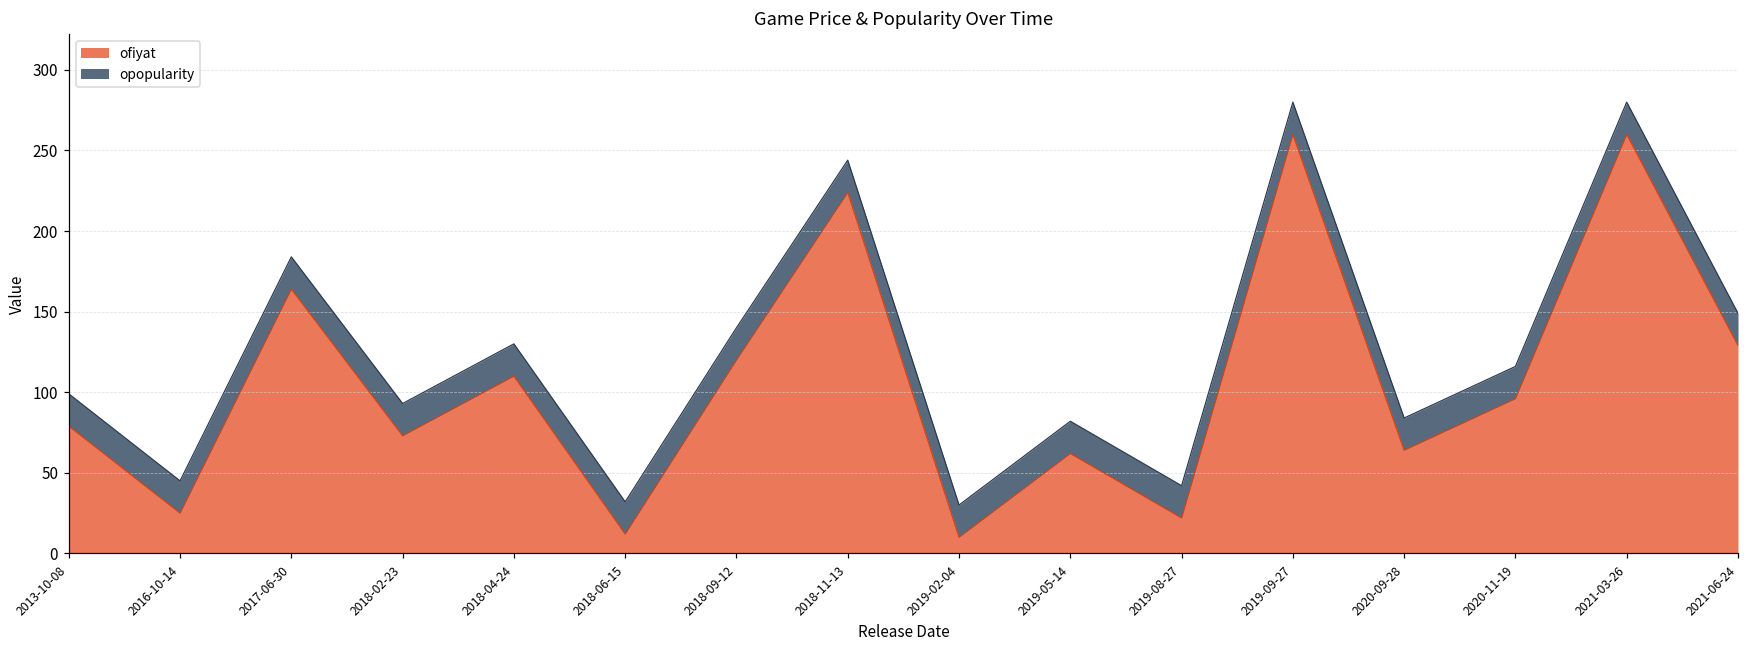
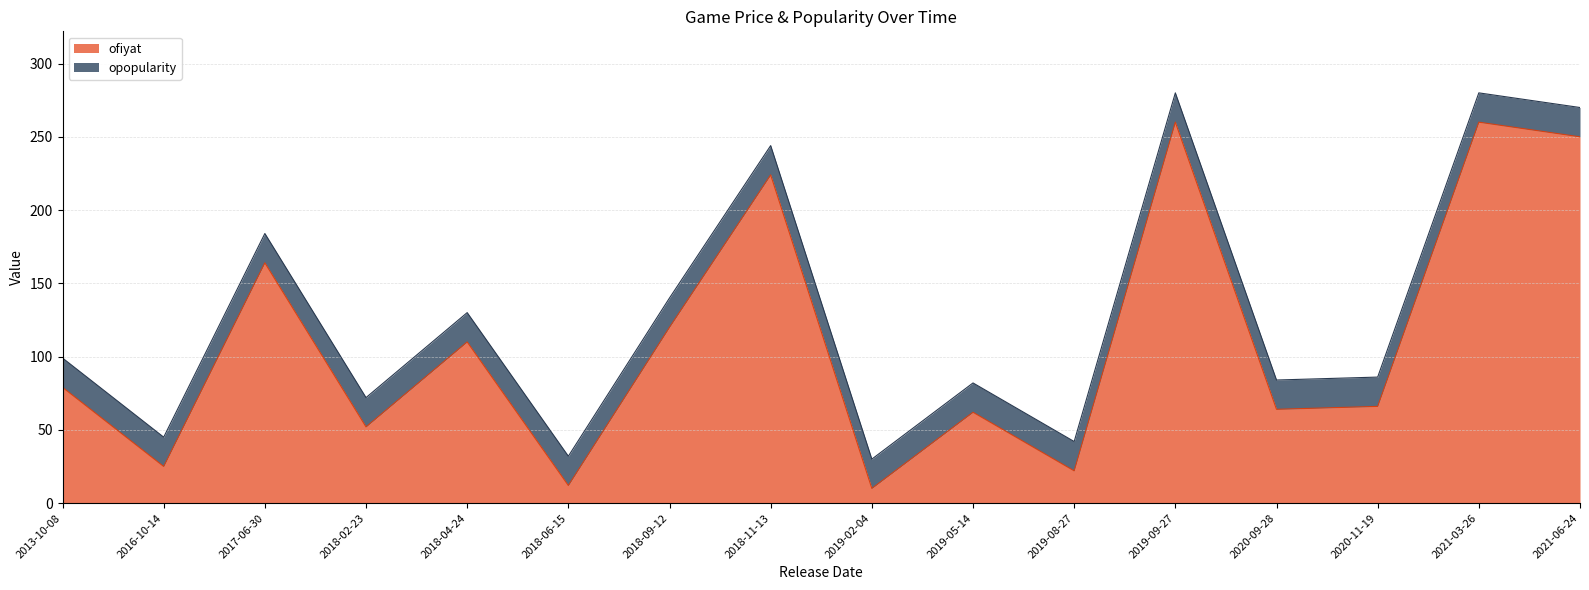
  {
    "ofiyat": {
      "2013-10-08": 79,
      "2016-10-14": 25,
      "2017-06-30": 164,
-     "2018-02-23": 73,
+     "2018-02-23": 52,
      "2018-04-24": 110,
      "2018-06-15": 12,
      "2018-09-12": 120,
      "2018-11-13": 224,
      "2019-02-04": 10,
      "2019-05-14": 62,
      "2019-08-27": 22,
      "2019-09-27": 260,
      "2020-09-28": 64,
-     "2020-11-19": 96,
+     "2020-11-19": 66,
      "2021-03-26": 260,
-     "2021-06-24": 129
+     "2021-06-24": 250
    },
    "opopularity": {
      "2013-10-08": 20,
      "2016-10-14": 20,
      "2017-06-30": 20,
      "2018-02-23": 20,
      "2018-04-24": 20,
      "2018-06-15": 20,
      "2018-09-12": 20,
      "2018-11-13": 20,
      "2019-02-04": 20,
      "2019-05-14": 20,
      "2019-08-27": 20,
      "2019-09-27": 20,
      "2020-09-28": 20,
      "2020-11-19": 20,
      "2021-03-26": 20,
      "2021-06-24": 20
    }
  }
